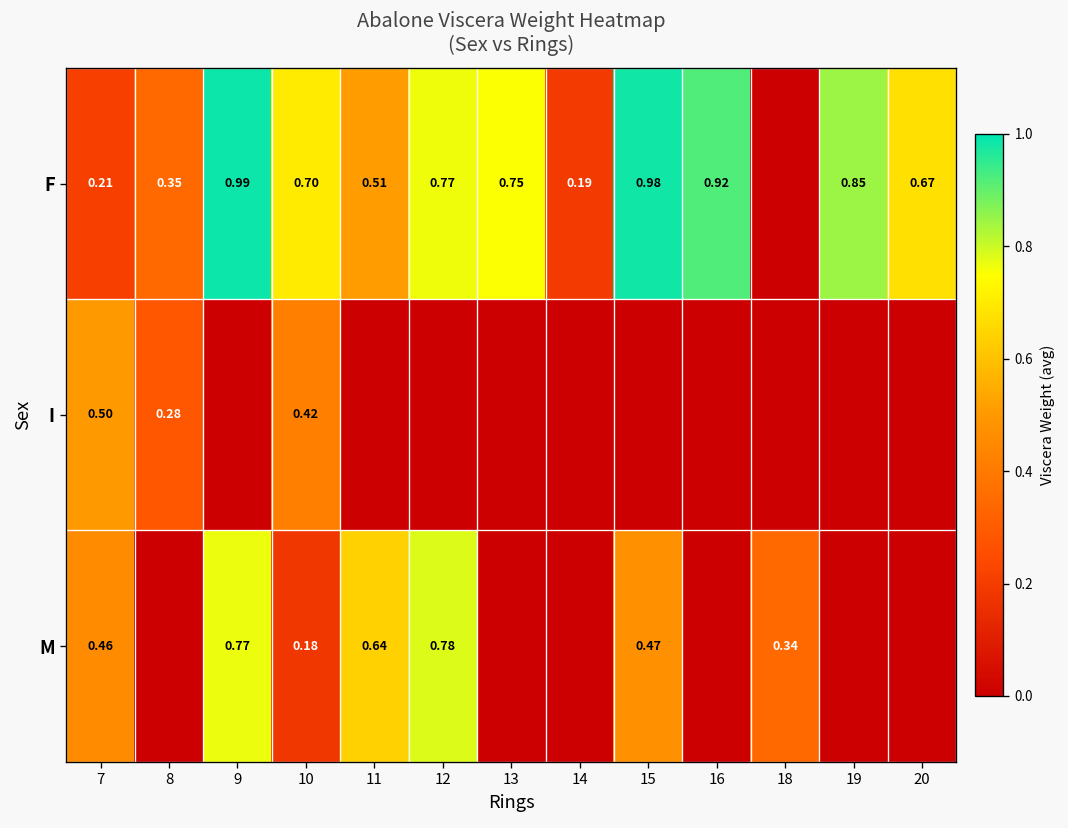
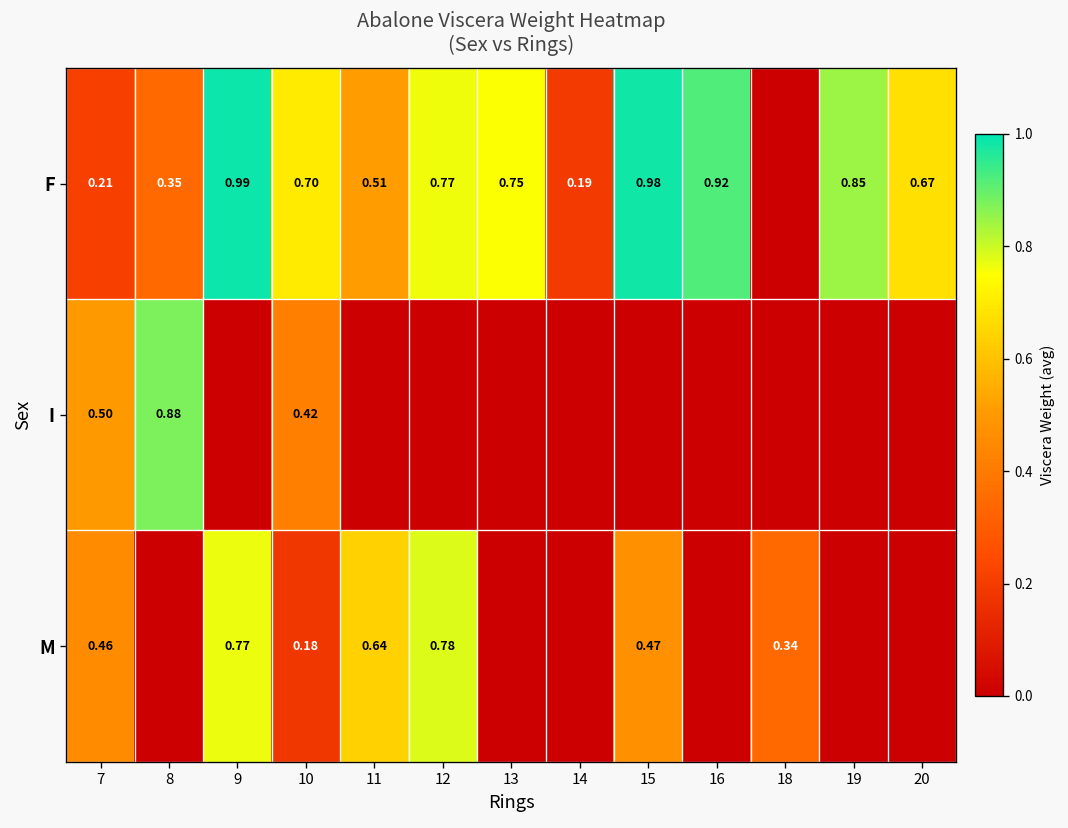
  {
    "F": {
      "7": 0.21,
      "8": 0.35,
      "9": 0.99,
      "10": 0.70,
      "11": 0.51,
      "12": 0.77,
      "13": 0.75,
      "14": 0.19,
      "15": 0.98,
      "16": 0.92,
      "19": 0.85,
      "20": 0.67
    },
    "I": {
      "7": 0.50,
-     "8": 0.28,
+     "8": 0.88,
      "10": 0.42
    },
    "M": {
      "7": 0.46,
      "9": 0.77,
      "10": 0.18,
      "11": 0.64,
      "12": 0.78,
      "15": 0.47,
      "18": 0.34
    }
  }
